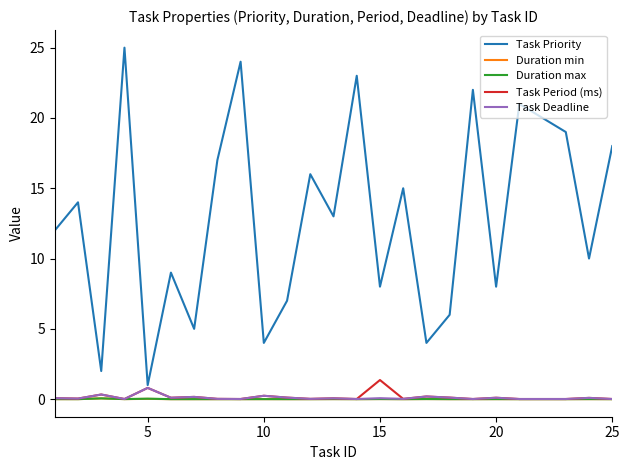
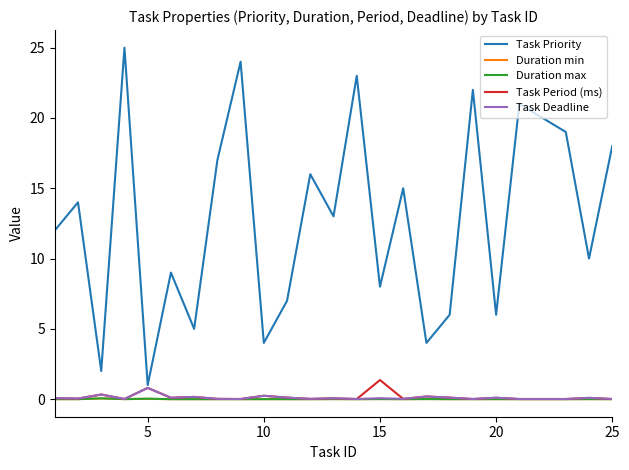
  {
    "Task Priority": {
      "5": 1,
      "10": 4,
      "15": 8,
-     "20": 8,
+     "20": 6,
      "25": 18
    },
    "Duration max": {
      "5": 0,
      "10": 0
    },
    "Task Period (ms)": {
      "15": 1.4
    }
  }
